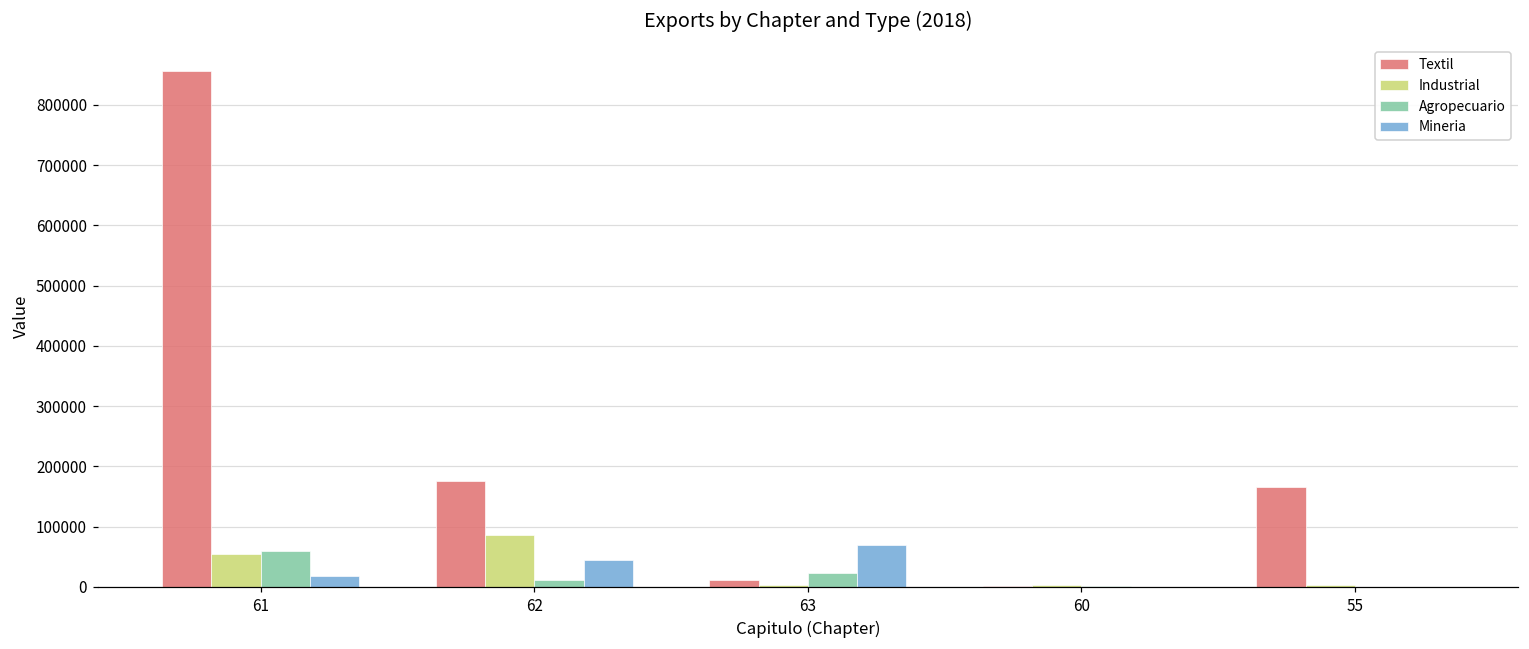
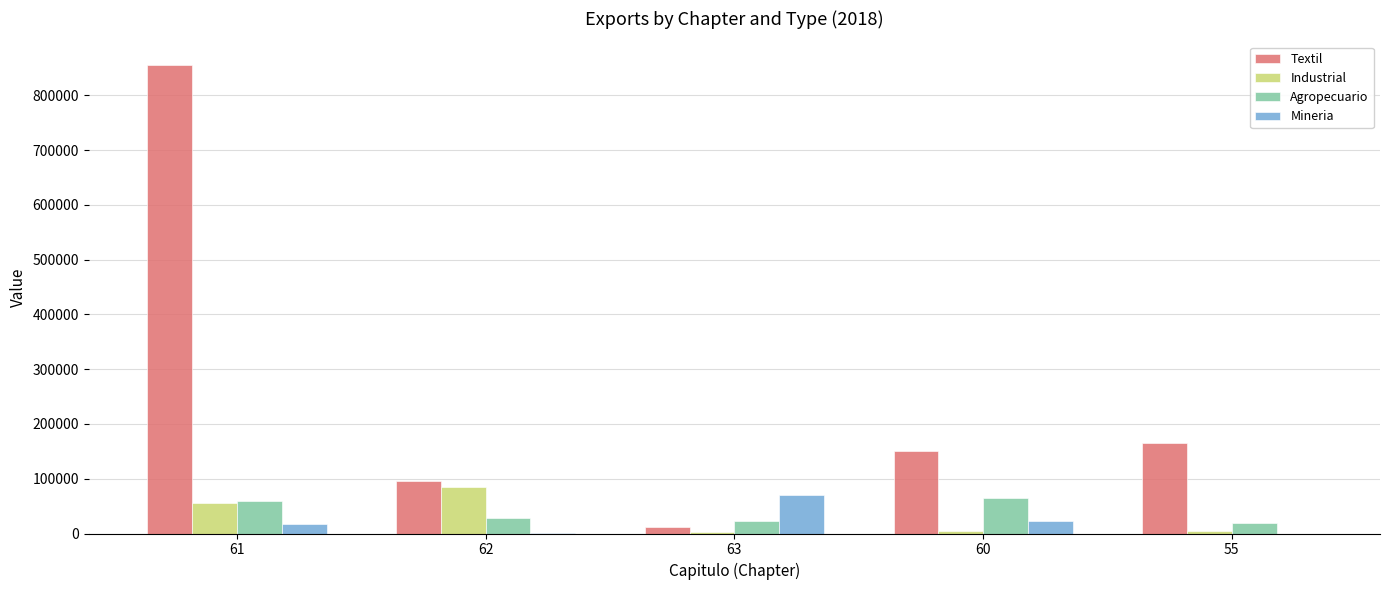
  {
    "Textil": {
      "61": 860000,
-     "62": 180000,
+     "62": 100000,
      "63": 10000,
-     "60": 0,
+     "60": 150000,
      "55": 170000
    },
    "Industrial": {
      "61": 50000,
      "62": 90000
    },
    "Agropecuario": {
      "61": 60000,
-     "62": 10000,
+     "62": 30000,
      "63": 20000,
-     "60": 0,
-     "55": 0
+     "60": 70000,
+     "55": 20000
    },
    "Mineria": {
      "61": 20000,
-     "62": 40000,
+     "62": 0,
      "63": 70000,
-     "60": 0,
+     "60": 20000,
      "55": 0
    }
  }
